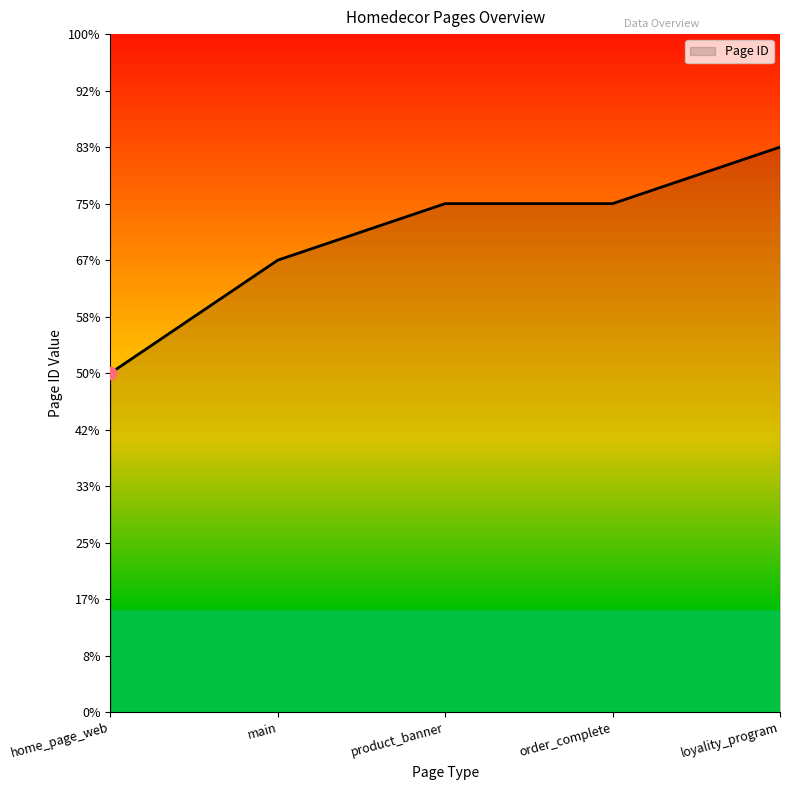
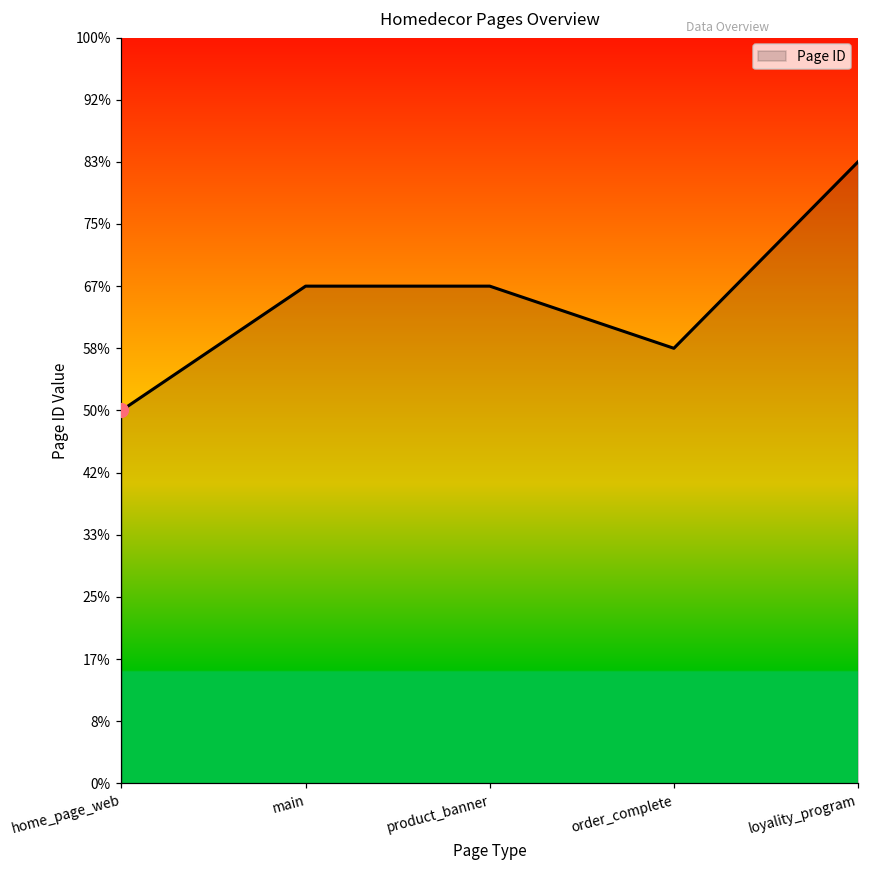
  {
    "Page ID": {
      "main": "67%",
-     "product_banner": "75%",
-     "order_complete": "75%",
+     "product_banner": "67%",
+     "order_complete": "58%",
      "loyality_program": "83%"
    }
  }
